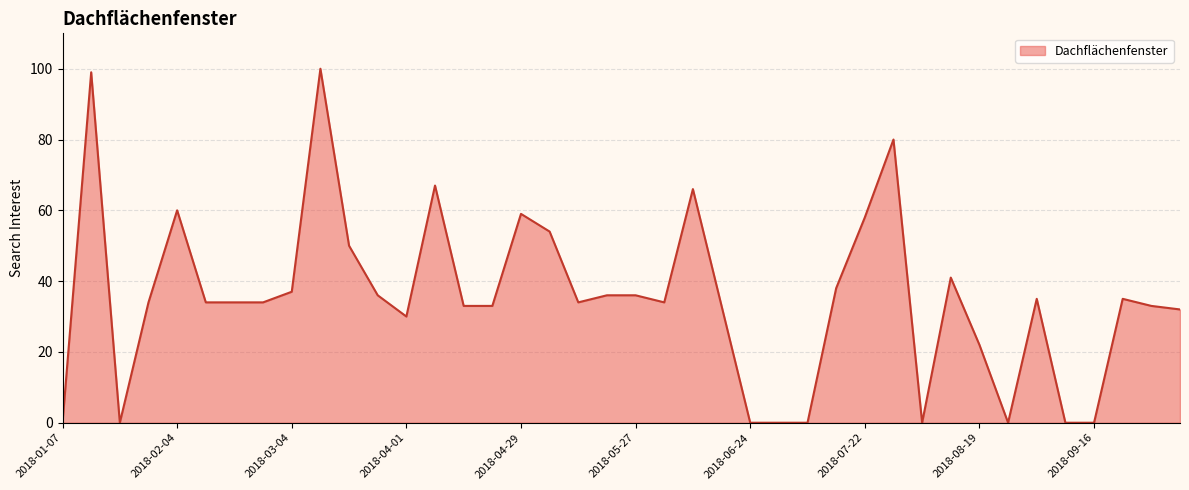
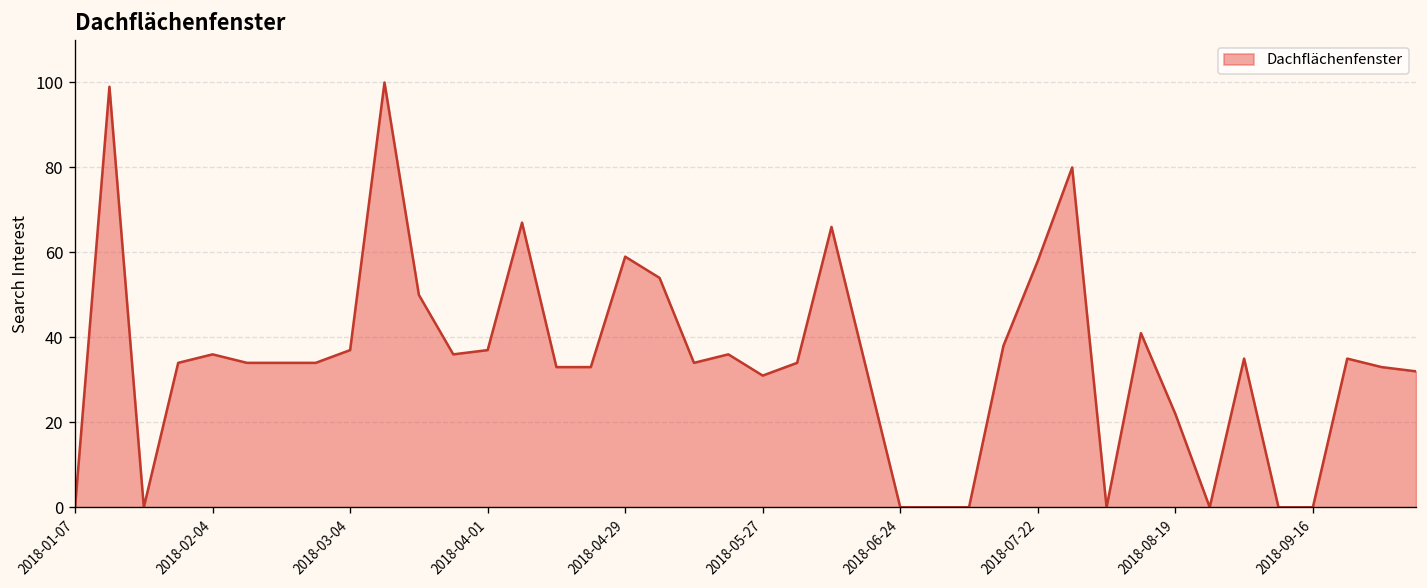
  {
    "2018-01-07": 0,
-   "2018-02-04": 60,
+   "2018-02-04": 36,
    "2018-03-04": 37,
-   "2018-04-01": 30,
+   "2018-04-01": 37,
    "2018-04-29": 59,
-   "2018-05-27": 36,
+   "2018-05-27": 31,
    "2018-06-24": 0,
    "2018-07-22": 58,
    "2018-08-19": 22,
    "2018-09-16": 0
  }
